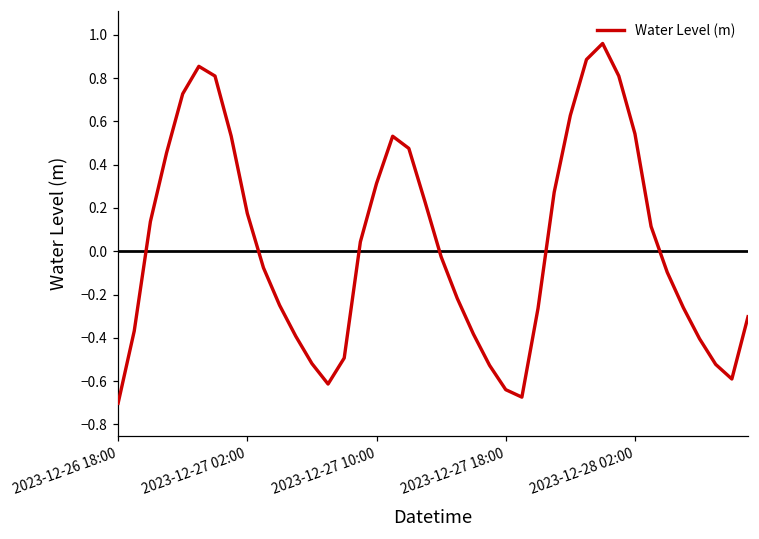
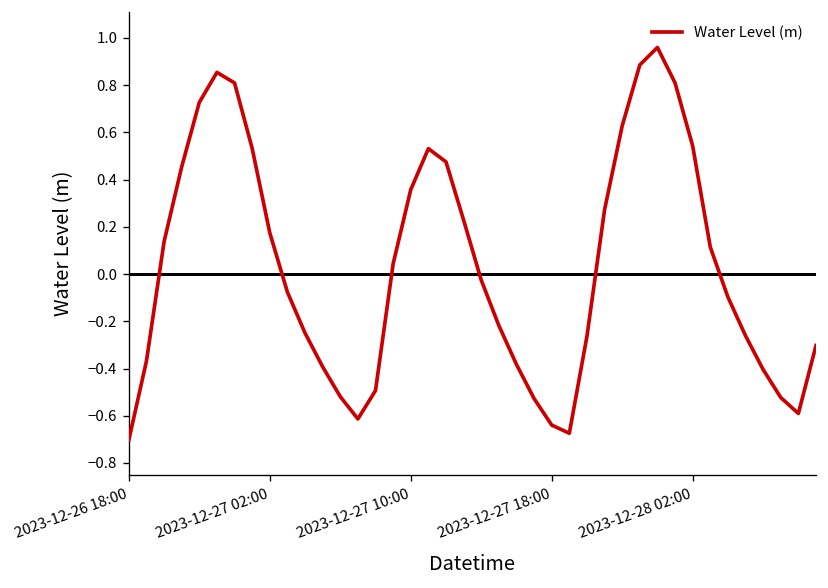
  {
    "2023-12-26 18:00": -0.70,
    "2023-12-27 02:00": 0.17,
-   "2023-12-27 10:00": 0.31,
+   "2023-12-27 10:00": 0.36,
    "2023-12-27 18:00": -0.64,
    "2023-12-28 02:00": 0.54
  }
